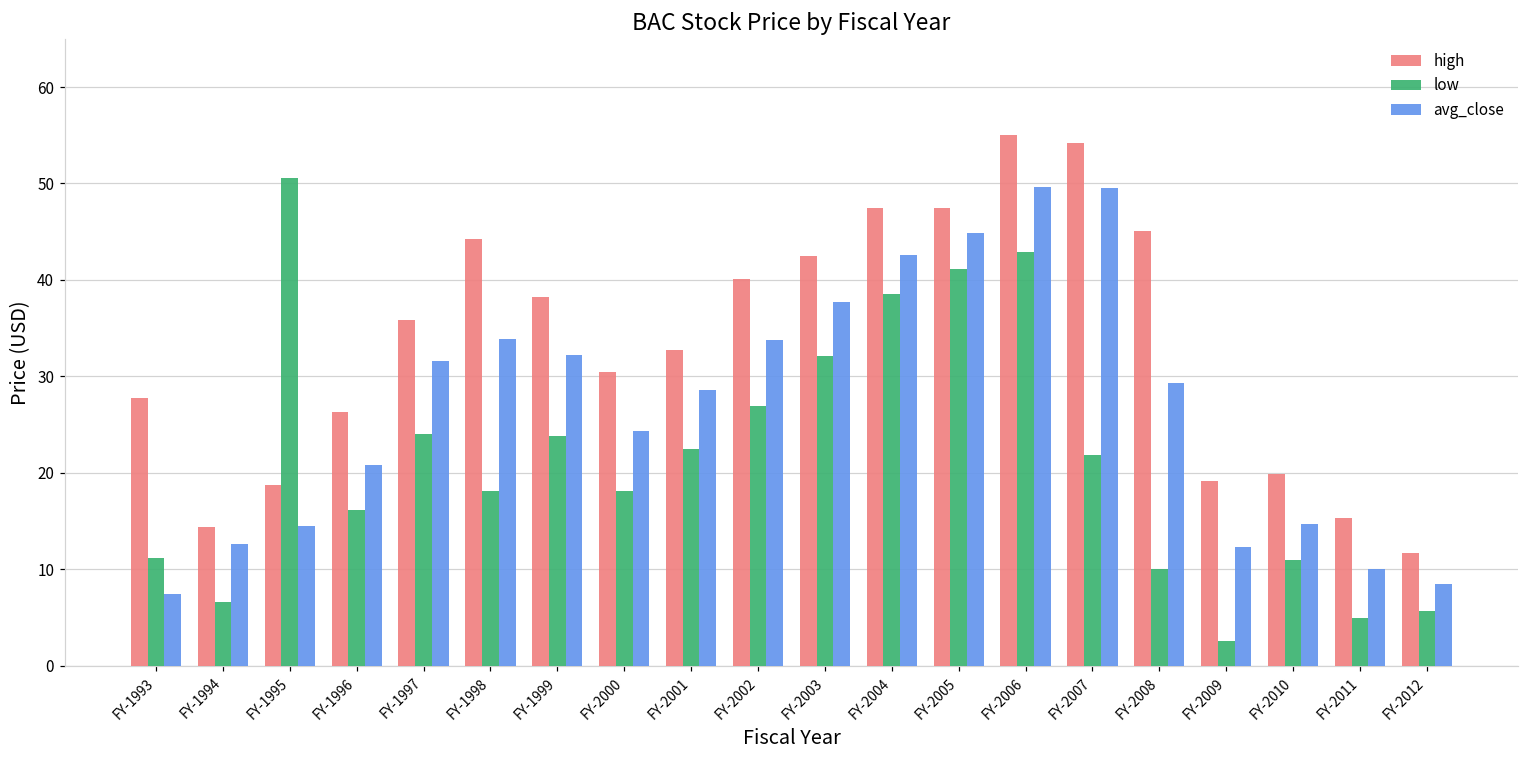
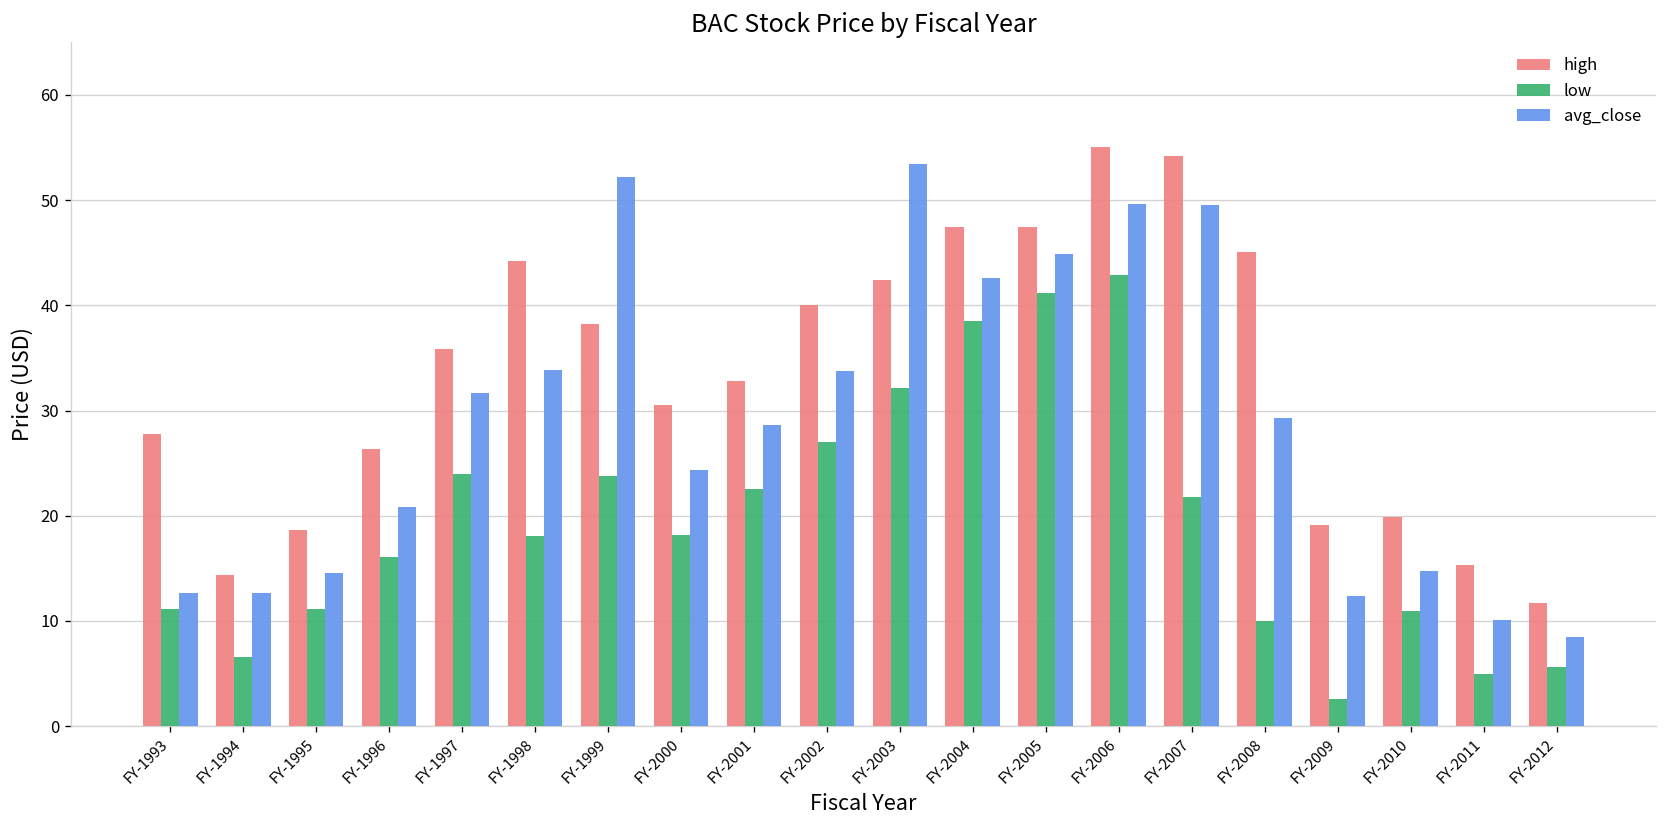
  {
    "high": {
      "FY-1993": 28,
      "FY-1994": 14,
      "FY-1995": 19,
      "FY-1996": 26,
      "FY-1997": 36,
      "FY-1998": 44,
      "FY-1999": 38,
      "FY-2000": 31,
      "FY-2001": 33,
      "FY-2002": 40,
      "FY-2003": 42,
      "FY-2004": 47,
      "FY-2005": 47,
      "FY-2006": 55,
      "FY-2007": 54,
      "FY-2008": 45,
      "FY-2009": 19,
      "FY-2010": 20,
      "FY-2011": 15,
      "FY-2012": 12
    },
    "low": {
      "FY-1993": 11,
      "FY-1994": 7,
-     "FY-1995": 51,
+     "FY-1995": 11,
      "FY-1996": 16,
      "FY-1997": 24,
      "FY-1998": 18,
      "FY-1999": 24,
      "FY-2000": 18,
      "FY-2001": 23,
      "FY-2002": 27,
      "FY-2003": 32,
      "FY-2004": 39,
      "FY-2005": 41,
      "FY-2006": 43,
      "FY-2007": 22,
      "FY-2008": 10,
      "FY-2009": 3,
      "FY-2010": 11,
      "FY-2011": 5,
      "FY-2012": 6
    },
    "avg_close": {
-     "FY-1993": 7,
+     "FY-1993": 13,
      "FY-1994": 13,
      "FY-1995": 15,
      "FY-1996": 21,
      "FY-1997": 32,
      "FY-1998": 34,
-     "FY-1999": 32,
+     "FY-1999": 52,
      "FY-2000": 24,
      "FY-2001": 29,
      "FY-2002": 34,
-     "FY-2003": 38,
+     "FY-2003": 53,
      "FY-2004": 43,
      "FY-2005": 45,
      "FY-2006": 50,
      "FY-2007": 50,
      "FY-2008": 29,
      "FY-2009": 12,
      "FY-2010": 15,
      "FY-2011": 10,
      "FY-2012": 8
    }
  }
